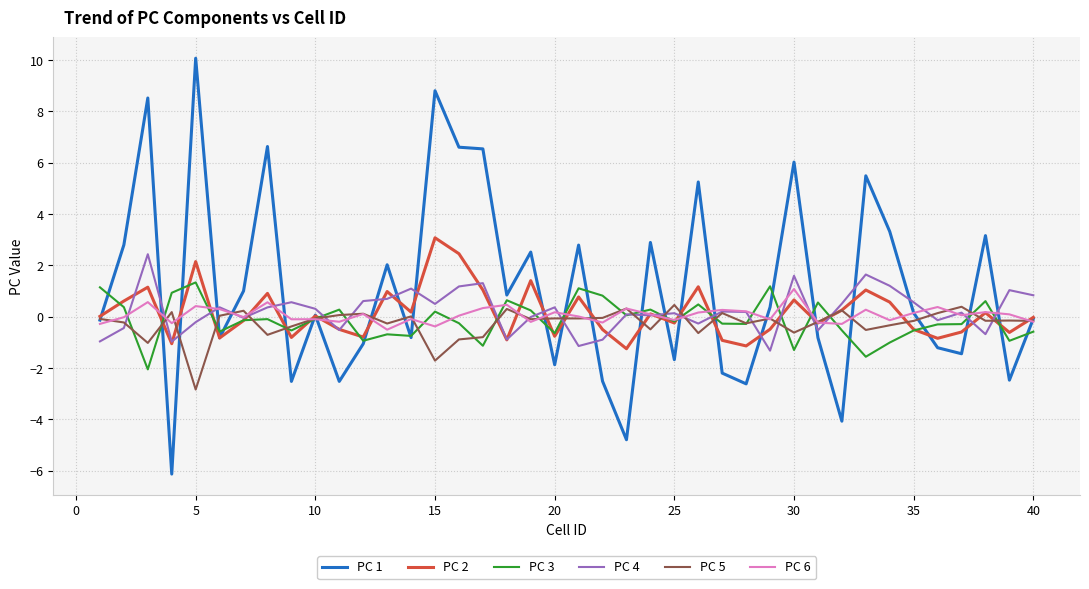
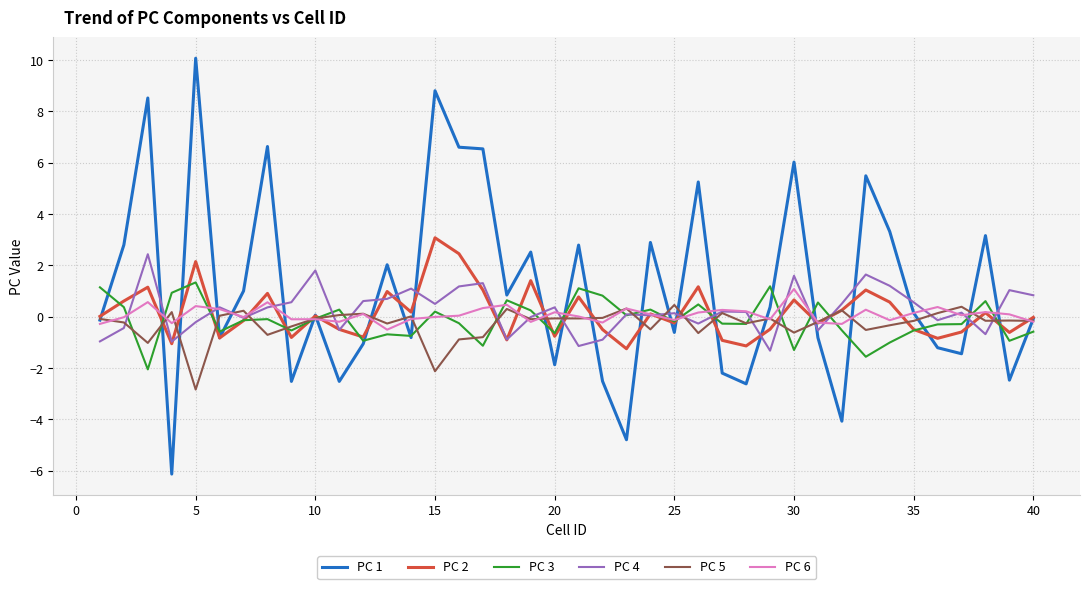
  {
    "PC 1": {
      "5": 10.1,
      "15": 8.8,
      "20": -1.9,
-     "25": -1.7,
+     "25": -0.6,
      "30": 6.0
    },
    "PC 2": {
      "5": 2.1,
      "15": 3.1,
      "20": -0.8,
      "30": 0.7
    },
    "PC 3": {
      "5": 1.3,
      "15": 0.2,
      "20": -0.6,
      "30": -1.3,
      "40": -0.6
    },
    "PC 4": {
      "5": -0.2,
-     "10": 0.3,
+     "10": 1.8,
      "15": 0.5,
      "20": 0.4,
      "25": 0.1,
      "30": 1.6,
      "35": 0.6,
      "40": 0.8
    },
    "PC 5": {
      "5": -2.8,
-     "15": -1.7,
+     "15": -2.1,
      "20": -0.1,
      "25": 0.5,
      "30": -0.6,
      "35": -0.2
    },
    "PC 6": {
      "5": 0.4,
-     "15": -0.4,
+     "15": 0.0,
      "20": 0.2,
      "30": 1.1
    }
  }
